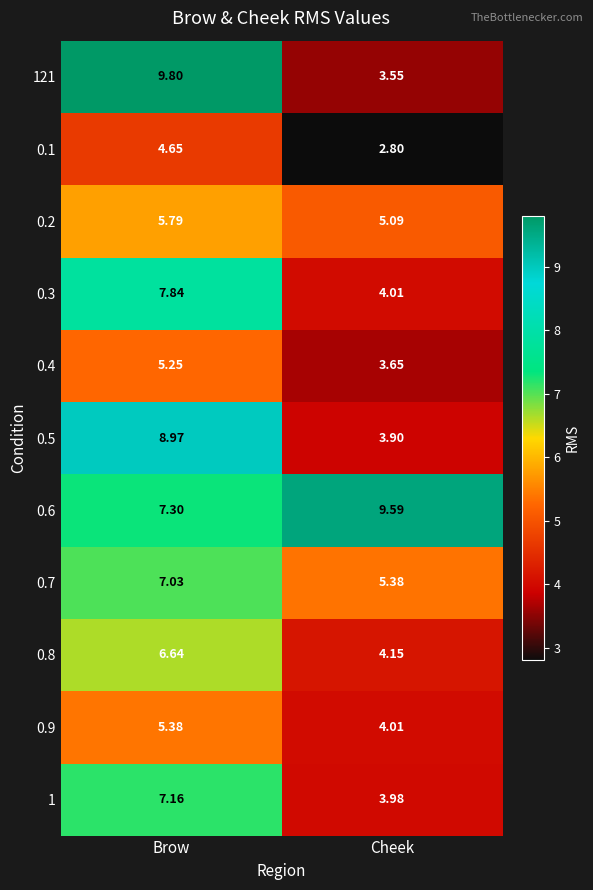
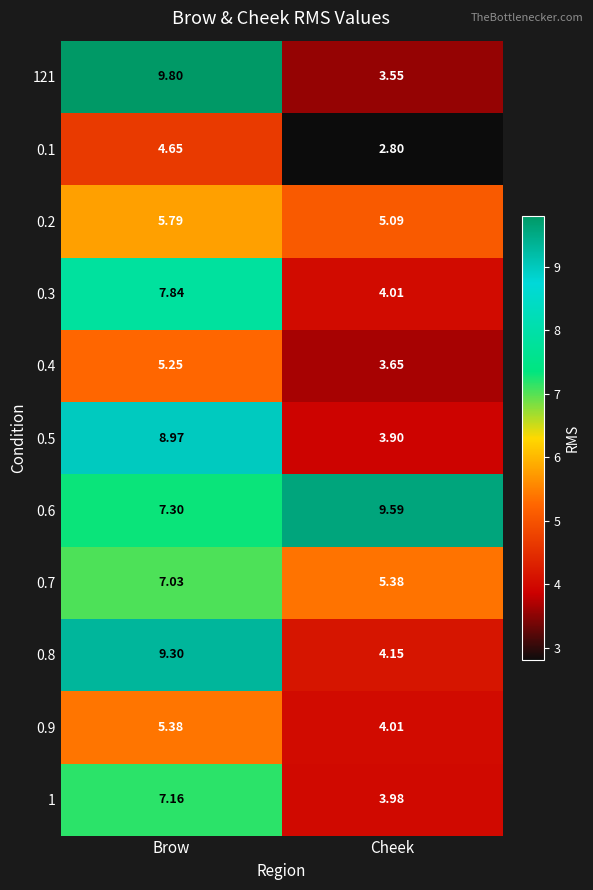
  {
    "121": {
      "Brow": 9.80,
      "Cheek": 3.55
    },
    "0.1": {
      "Brow": 4.65,
      "Cheek": 2.80
    },
    "0.2": {
      "Brow": 5.79,
      "Cheek": 5.09
    },
    "0.3": {
      "Brow": 7.84,
      "Cheek": 4.01
    },
    "0.4": {
      "Brow": 5.25,
      "Cheek": 3.65
    },
    "0.5": {
      "Brow": 8.97,
      "Cheek": 3.90
    },
    "0.6": {
      "Brow": 7.30,
      "Cheek": 9.59
    },
    "0.7": {
      "Brow": 7.03,
      "Cheek": 5.38
    },
    "0.8": {
-     "Brow": 6.64,
+     "Brow": 9.30,
      "Cheek": 4.15
    },
    "0.9": {
      "Brow": 5.38,
      "Cheek": 4.01
    },
    "1": {
      "Brow": 7.16,
      "Cheek": 3.98
    }
  }
